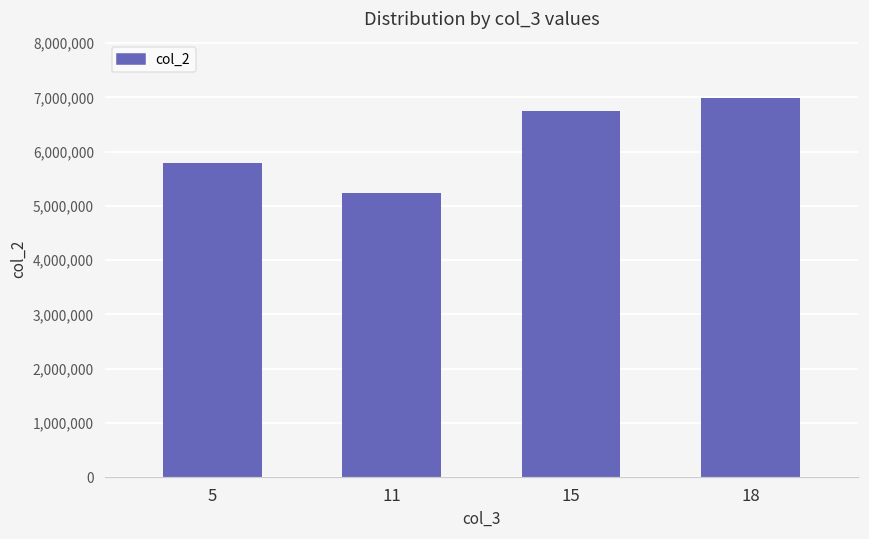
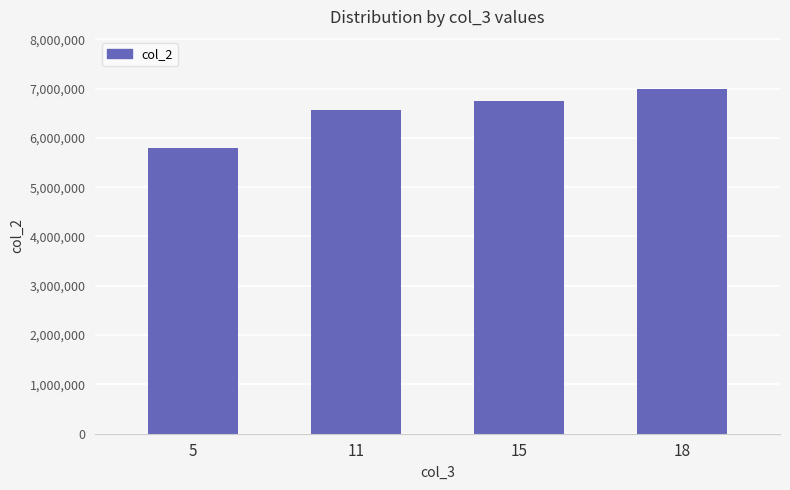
  {
    "5": "5,800,000",
-   "11": "5,200,000",
+   "11": "6,600,000",
    "15": "6,700,000",
    "18": "7,000,000"
  }
